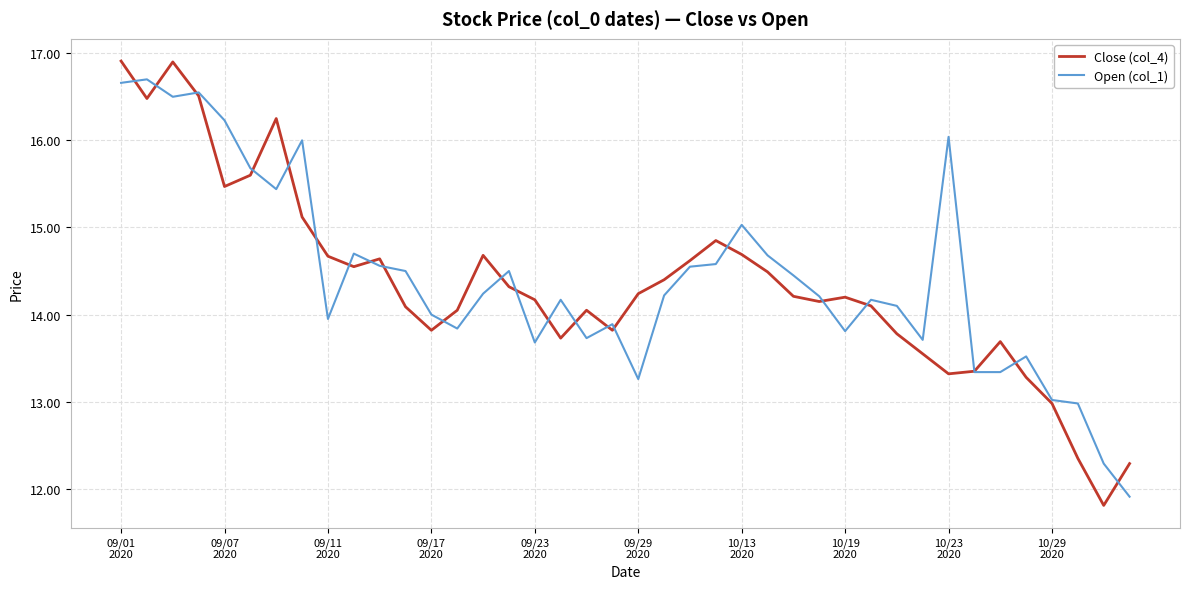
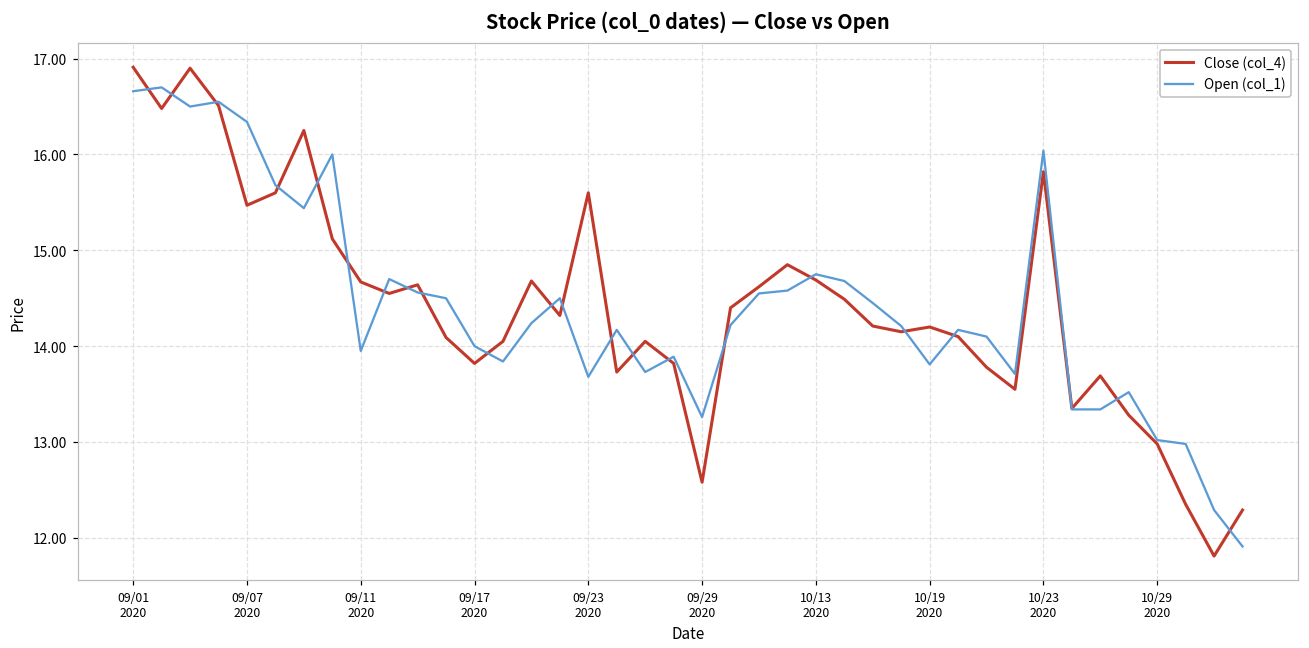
  {
    "Close (col_4)": {
      "09/01 2020": 16.9,
      "09/07 2020": 15.5,
      "09/11 2020": 14.7,
      "09/17 2020": 13.8,
-     "09/23 2020": 14.2,
-     "09/29 2020": 14.2,
+     "09/23 2020": 15.6,
+     "09/29 2020": 12.6,
      "10/13 2020": 14.7,
      "10/19 2020": 14.2,
-     "10/23 2020": 13.3,
+     "10/23 2020": 15.8,
      "10/29 2020": 13.0
    },
    "Open (col_1)": {
      "09/01 2020": 16.7,
-     "09/07 2020": 16.2,
+     "09/07 2020": 16.3,
      "09/11 2020": 14.0,
      "09/17 2020": 14.0,
      "09/23 2020": 13.7,
      "09/29 2020": 13.3,
-     "10/13 2020": 15.0,
+     "10/13 2020": 14.8,
      "10/19 2020": 13.8,
      "10/23 2020": 16.0,
      "10/29 2020": 13.0
    }
  }
